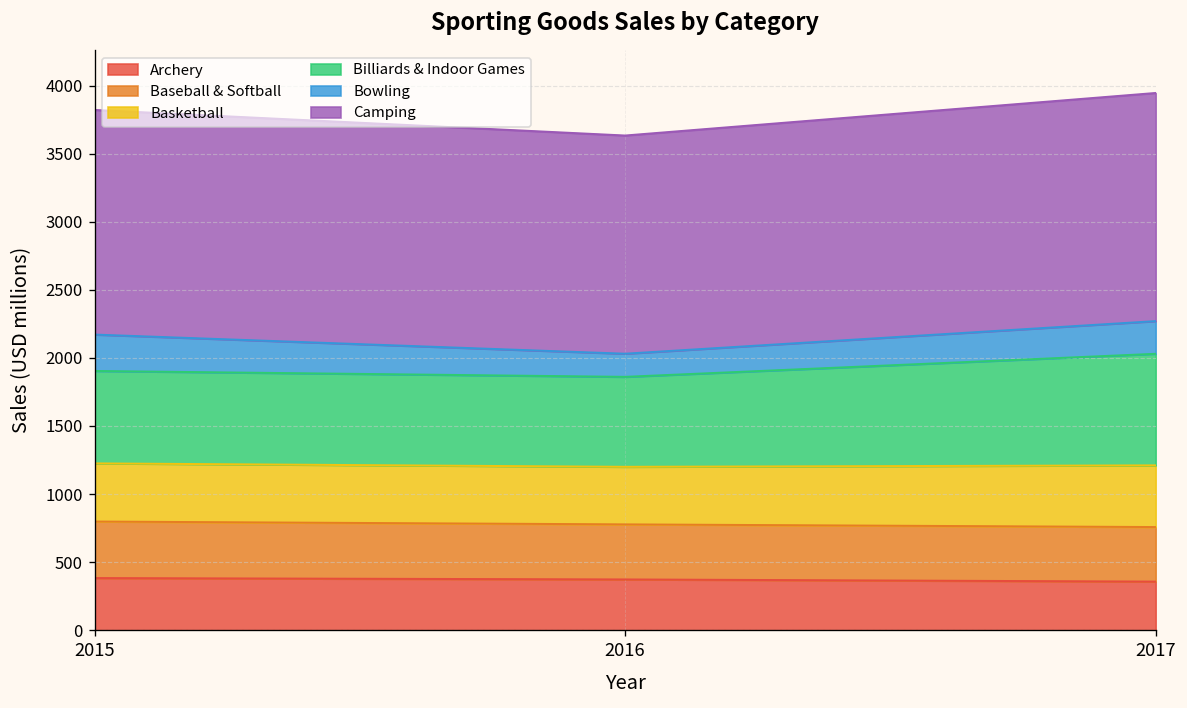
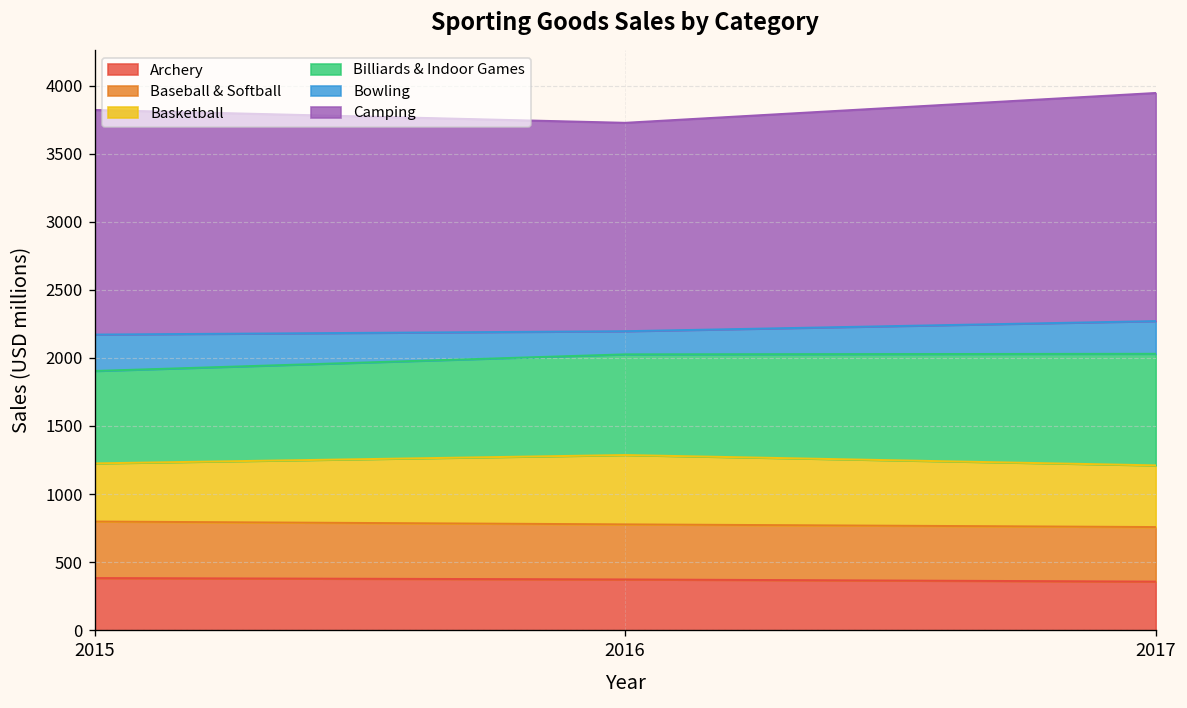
  {
    "Basketball": {
      "2015": 430,
-     "2016": 420,
+     "2016": 510,
      "2017": 450
    },
    "Billiards & Indoor Games": {
      "2015": 680,
-     "2016": 660,
+     "2016": 740,
      "2017": 820
    },
    "Bowling": {
      "2015": 270,
      "2016": 170,
      "2017": 240
    },
    "Camping": {
      "2015": 1650,
-     "2016": 1600,
+     "2016": 1530,
      "2017": 1680
    }
  }
